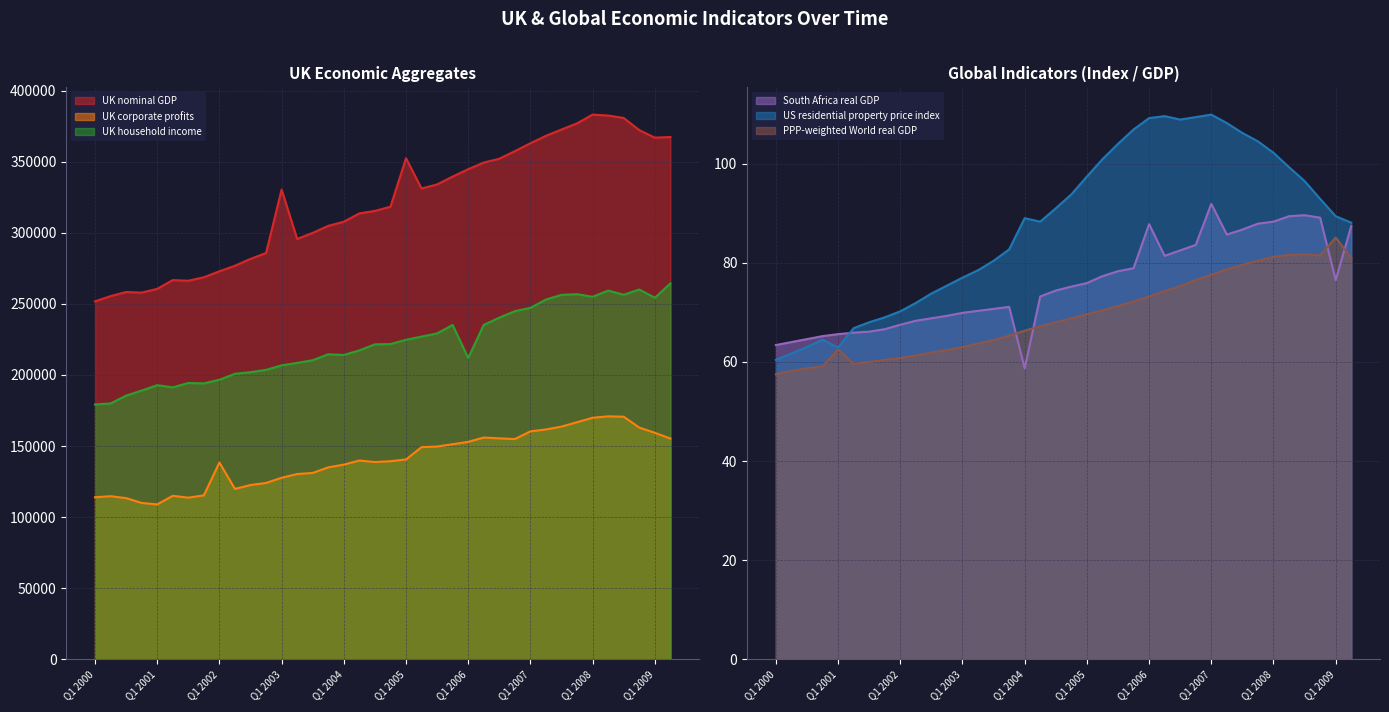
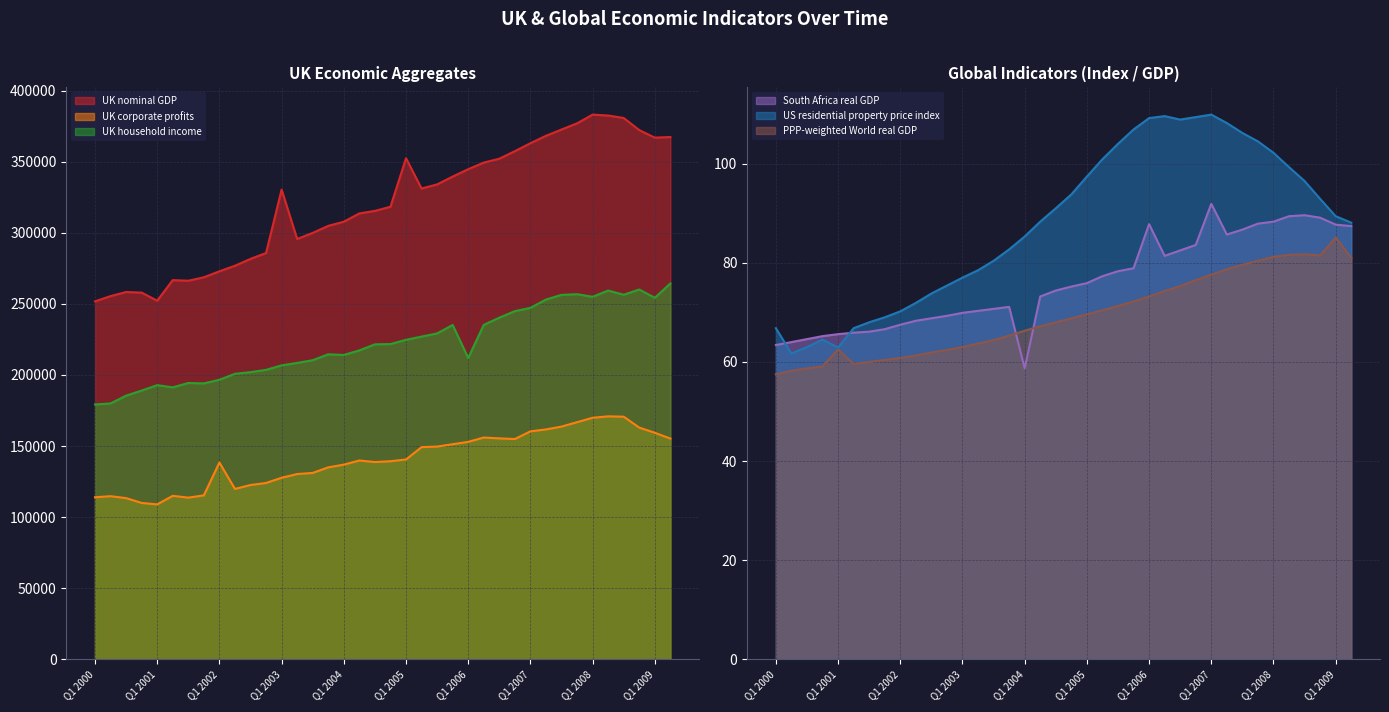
  {
    "UK Economic Aggregates": {
      "UK nominal GDP": {
        "Q1 2000": 252000,
-       "Q1 2001": 261000,
+       "Q1 2001": 252000,
        "Q1 2002": 273000,
        "Q1 2003": 330000,
        "Q1 2004": 308000,
        "Q1 2005": 352000,
        "Q1 2006": 345000,
        "Q1 2007": 363000,
        "Q1 2008": 383000,
        "Q1 2009": 367000
      },
      "UK corporate profits": {
        "Q1 2000": 114000,
        "Q1 2001": 109000,
        "Q1 2002": 138000,
        "Q1 2003": 128000,
        "Q1 2004": 137000,
        "Q1 2005": 141000,
        "Q1 2006": 153000,
        "Q1 2007": 160000,
        "Q1 2008": 170000,
        "Q1 2009": 159000
      },
      "UK household income": {
        "Q1 2000": 179000,
        "Q1 2001": 193000,
        "Q1 2002": 197000,
        "Q1 2003": 207000,
        "Q1 2004": 214000,
        "Q1 2005": 225000,
        "Q1 2006": 212000,
        "Q1 2007": 247000,
        "Q1 2008": 255000,
        "Q1 2009": 254000
      }
    },
    "Global Indicators (Index / GDP)": {
      "South Africa real GDP": {
        "Q1 2000": 63,
        "Q1 2001": 66,
        "Q1 2002": 68,
        "Q1 2003": 70,
        "Q1 2004": 59,
        "Q1 2005": 76,
        "Q1 2006": 88,
        "Q1 2007": 92,
        "Q1 2008": 88,
-       "Q1 2009": 77
+       "Q1 2009": 88
      },
      "US residential property price index": {
-       "Q1 2000": 60,
+       "Q1 2000": 67,
        "Q1 2002": 70,
        "Q1 2003": 77,
-       "Q1 2004": 89,
+       "Q1 2004": 85,
        "Q1 2005": 97,
        "Q1 2006": 109,
        "Q1 2007": 110,
        "Q1 2008": 102,
        "Q1 2009": 89
      },
      "PPP-weighted World real GDP": {
        "Q1 2000": 58,
        "Q1 2002": 61,
        "Q1 2003": 63,
        "Q1 2004": 66,
        "Q1 2005": 70,
        "Q1 2006": 73,
        "Q1 2007": 78,
        "Q1 2008": 81,
        "Q1 2009": 85
      }
    }
  }
